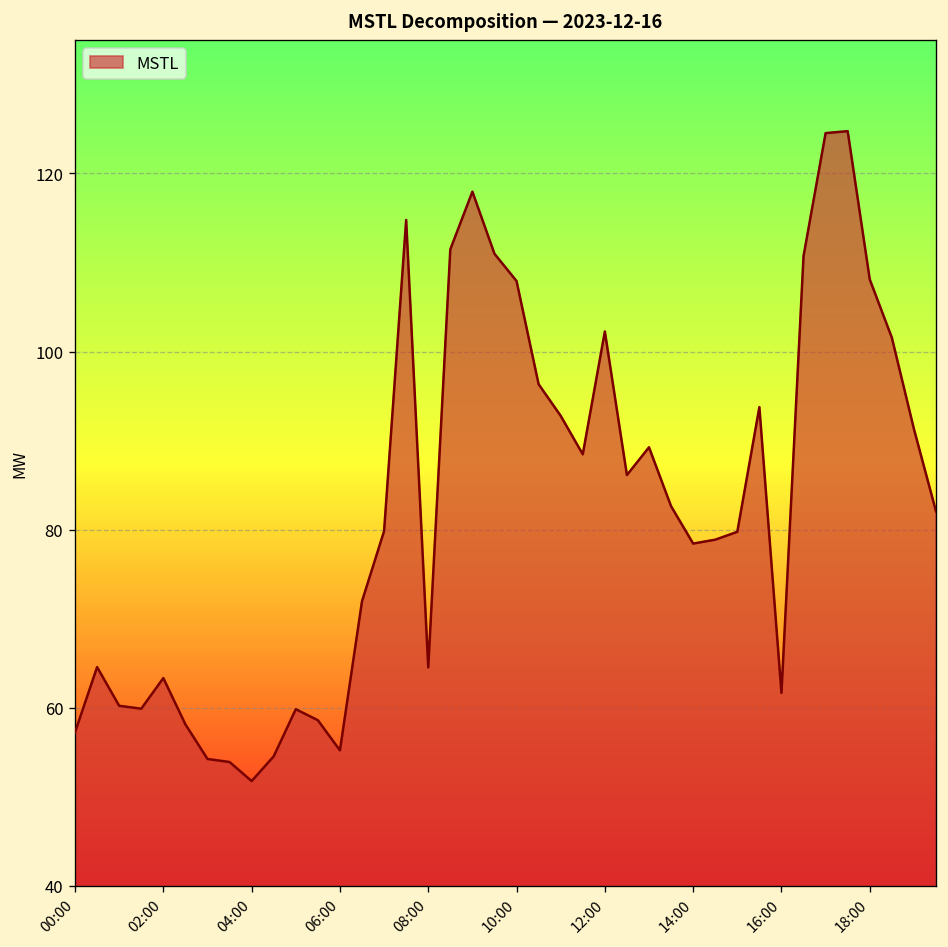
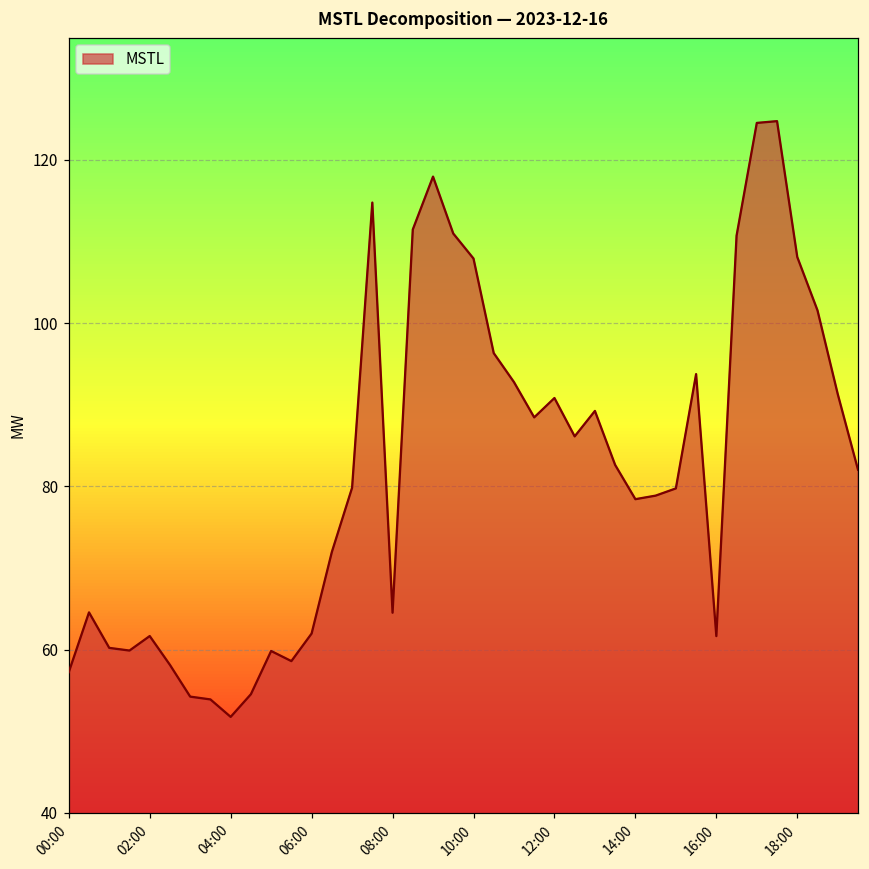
  {
    "00:00": 57,
-   "02:00": 63,
+   "02:00": 62,
    "04:00": 52,
-   "06:00": 55,
+   "06:00": 62,
    "08:00": 65,
    "10:00": 108,
-   "12:00": 102,
+   "12:00": 91,
    "14:00": 78,
    "16:00": 62,
    "18:00": 108
  }
